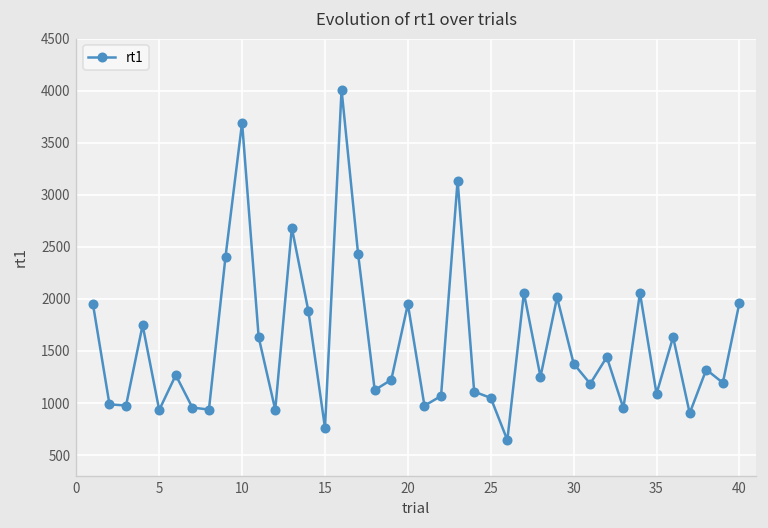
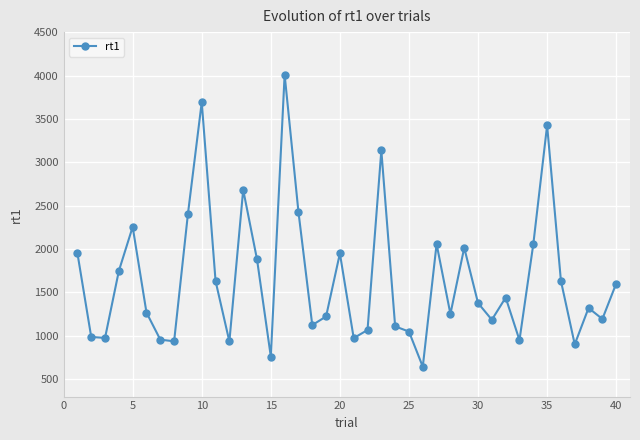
  {
-   "5": 900,
+   "5": 2300,
    "10": 3700,
    "15": 800,
    "20": 2000,
    "25": 1000,
    "30": 1400,
-   "35": 1100,
-   "40": 2000
+   "35": 3400,
+   "40": 1600
  }
